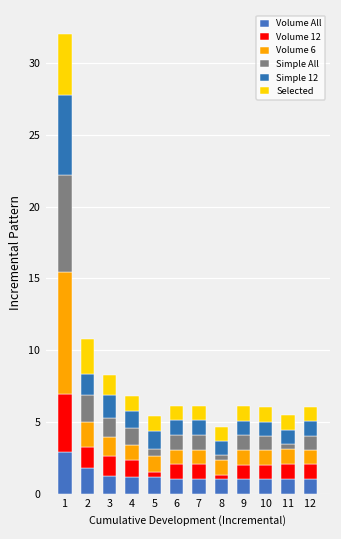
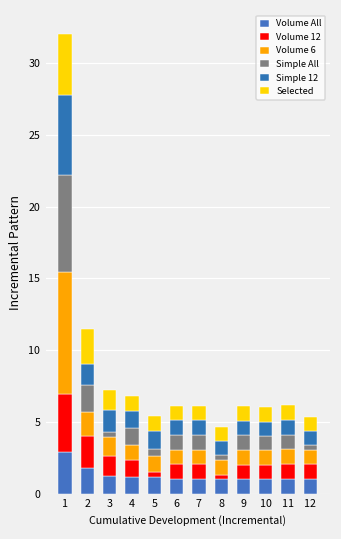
  {
    "Volume 12": {
      "1": 4.0,
-     "2": 1.5,
+     "2": 2.2,
      "3": 1.4,
      "4": 1.2,
      "5": 0.3,
      "6": 1.0,
      "7": 1.0,
      "8": 0.3,
      "9": 1.0,
      "10": 1.0,
      "11": 1.0,
      "12": 1.0
    },
    "Simple All": {
      "1": 6.8,
      "2": 1.9,
-     "3": 1.4,
+     "3": 0.3,
      "4": 1.2,
      "5": 0.5,
      "6": 1.0,
      "7": 1.0,
      "8": 0.3,
      "9": 1.0,
      "10": 1.0,
-     "11": 0.3,
-     "12": 1.0
+     "11": 1.0,
+     "12": 0.3
    }
  }
